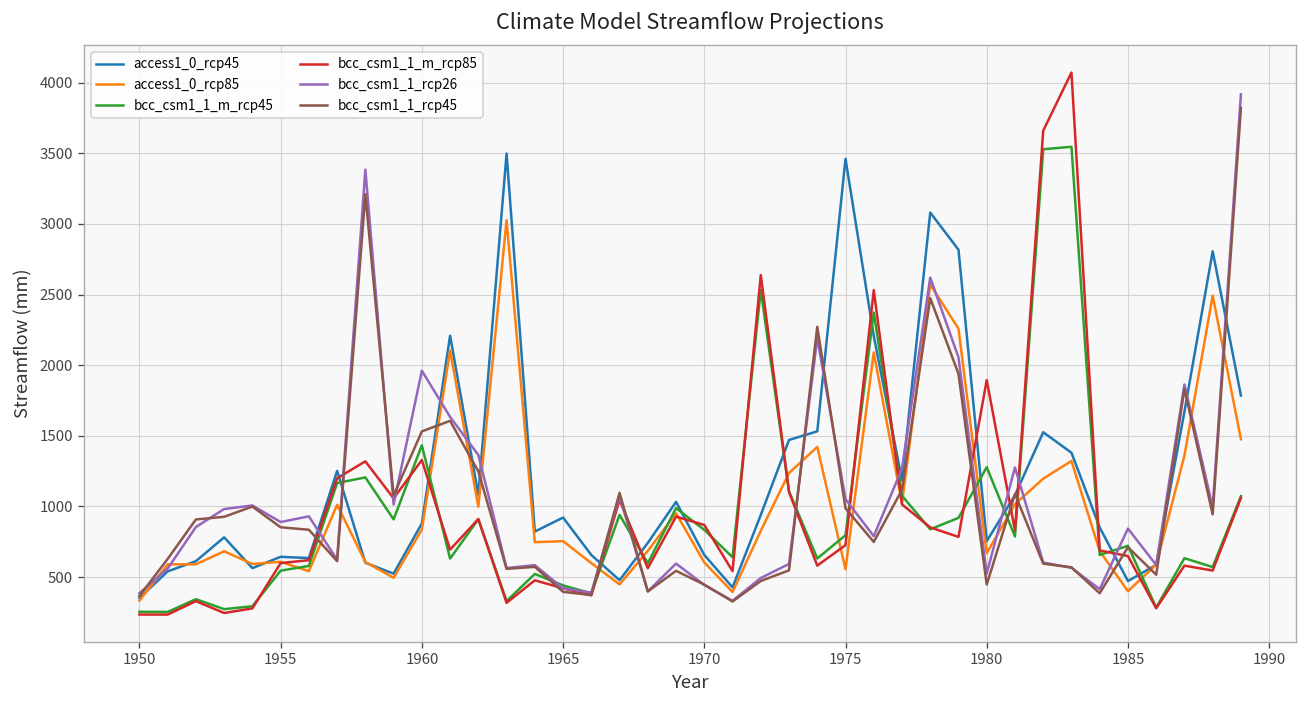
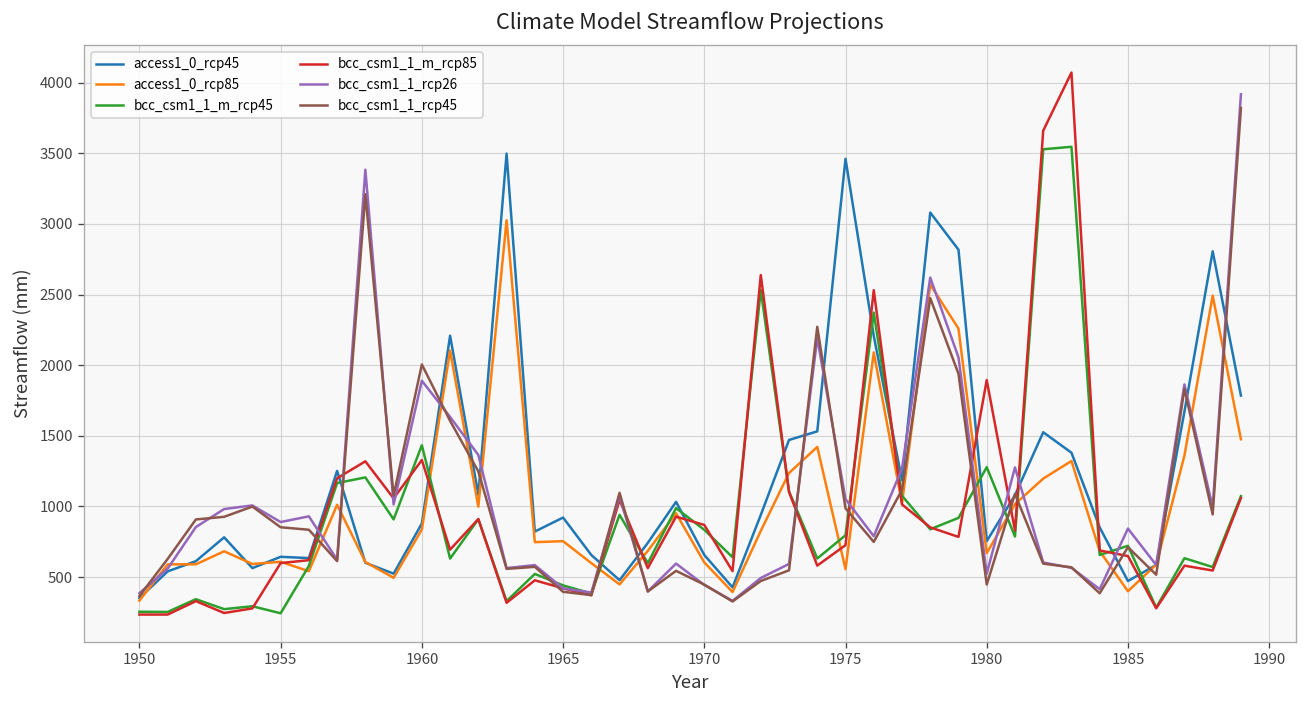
  {
    "access1_0_rcp45": {
      "1955": 640,
      "1960": 880,
      "1965": 920,
      "1970": 660,
      "1975": 3460,
      "1980": 750,
      "1985": 470
    },
    "access1_0_rcp85": {
      "1960": 840,
      "1965": 750,
      "1970": 600,
      "1975": 560,
      "1980": 670,
      "1985": 400
    },
    "bcc_csm1_1_m_rcp45": {
-     "1955": 550,
+     "1955": 240,
      "1960": 1430,
      "1970": 830,
      "1975": 800,
      "1980": 1280
    },
    "bcc_csm1_1_m_rcp85": {
      "1960": 1330,
      "1970": 870,
      "1975": 730,
      "1980": 1890,
      "1985": 650
    },
    "bcc_csm1_1_rcp26": {
      "1955": 890,
-     "1960": 1960,
+     "1960": 1890,
      "1975": 1050,
      "1980": 520,
      "1985": 840
    },
    "bcc_csm1_1_rcp45": {
      "1955": 850,
-     "1960": 1530,
+     "1960": 2010,
      "1965": 400,
      "1975": 990,
      "1980": 450
    }
  }
